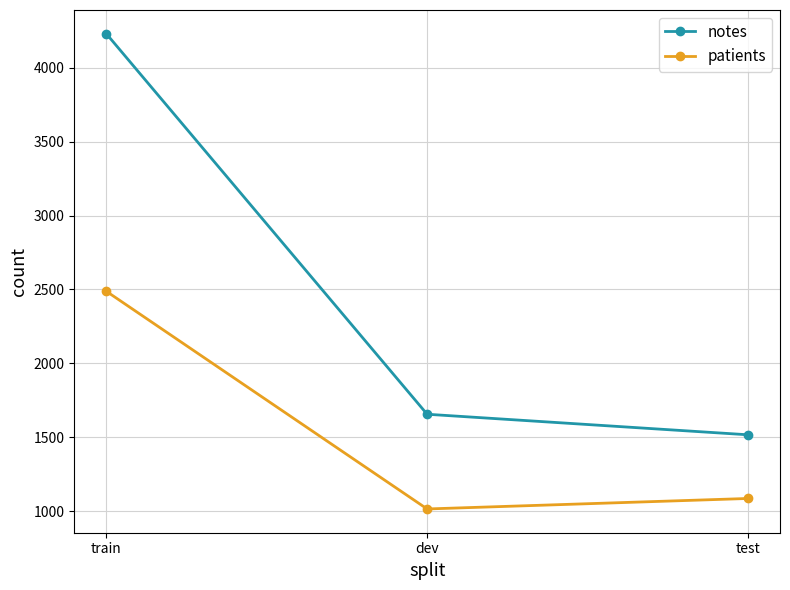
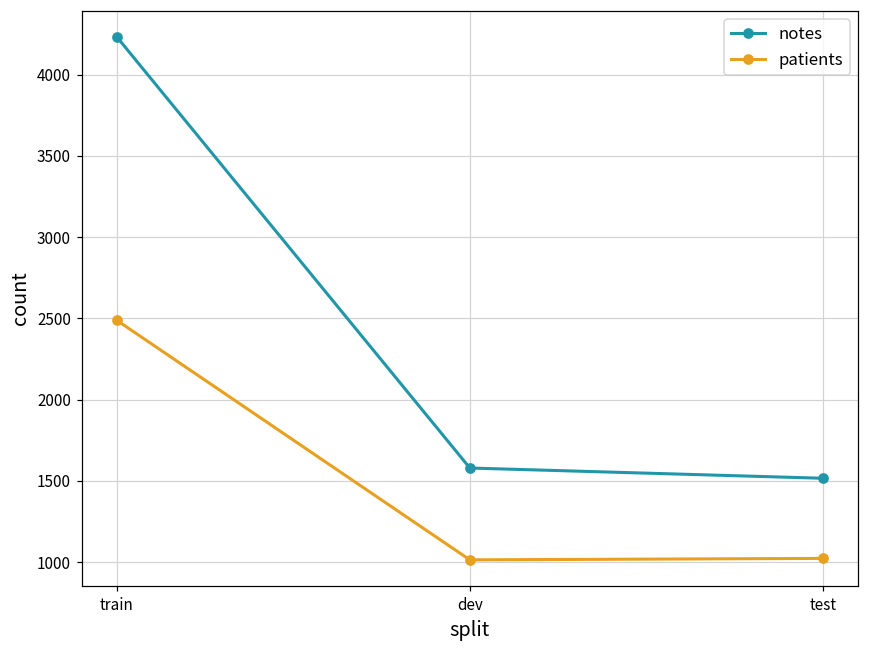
  {
    "notes": {
      "train": 4230,
-     "dev": 1660,
+     "dev": 1580,
      "test": 1520
    },
    "patients": {
      "train": 2490,
      "dev": 1010,
-     "test": 1090
+     "test": 1020
    }
  }
